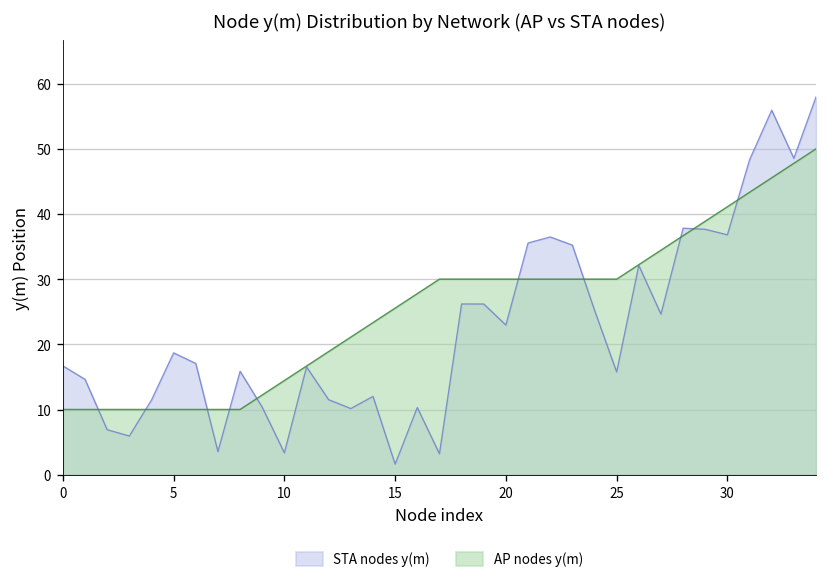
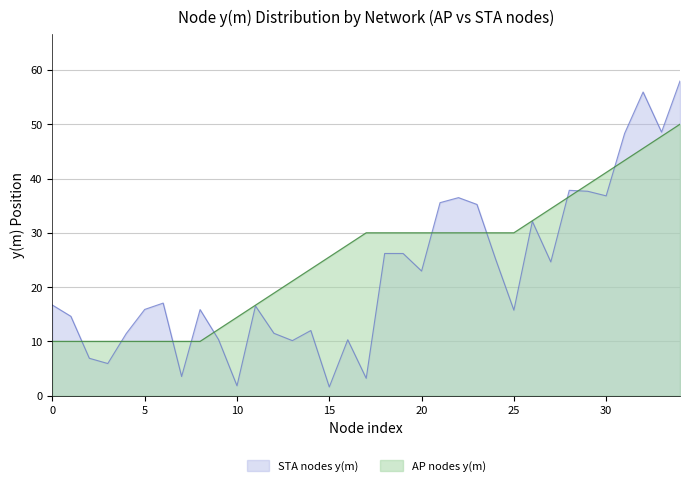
  {
    "STA nodes y(m)": {
      "0": 17,
-     "5": 19,
-     "10": 3,
+     "5": 16,
+     "10": 2,
      "15": 2,
      "20": 23,
      "25": 16,
      "30": 37
    },
    "AP nodes y(m)": {
      "0": 10,
      "5": 10,
      "10": 14,
      "15": 26,
      "20": 30,
      "25": 30,
      "30": 41
    }
  }
